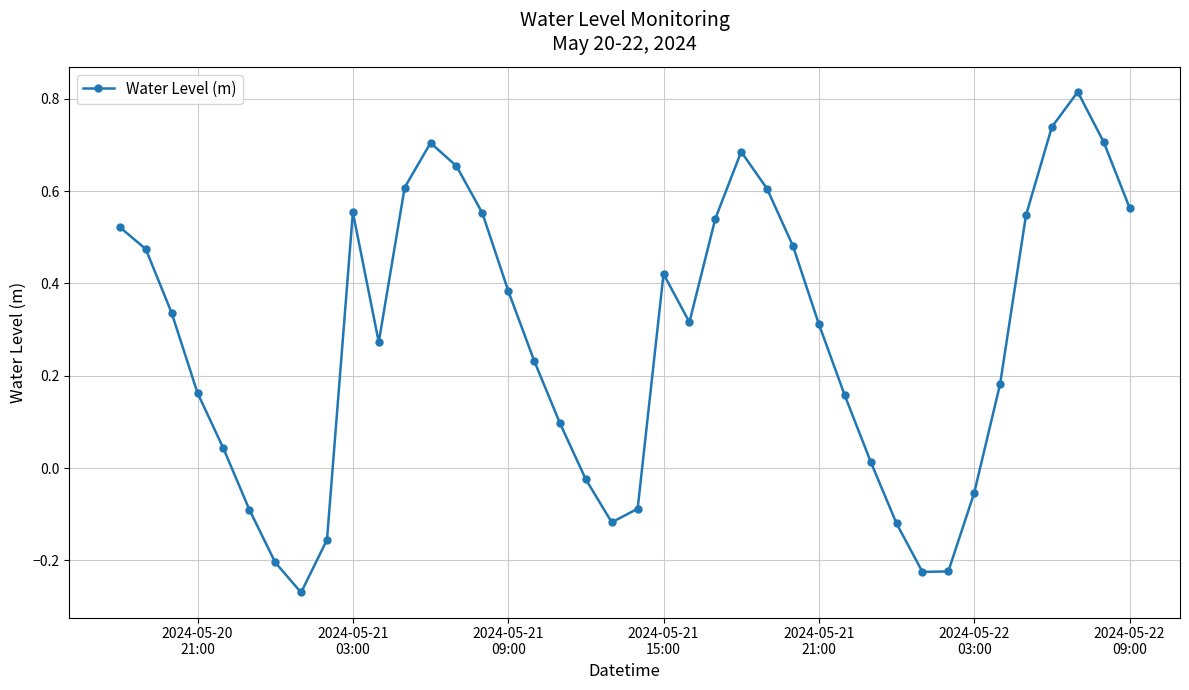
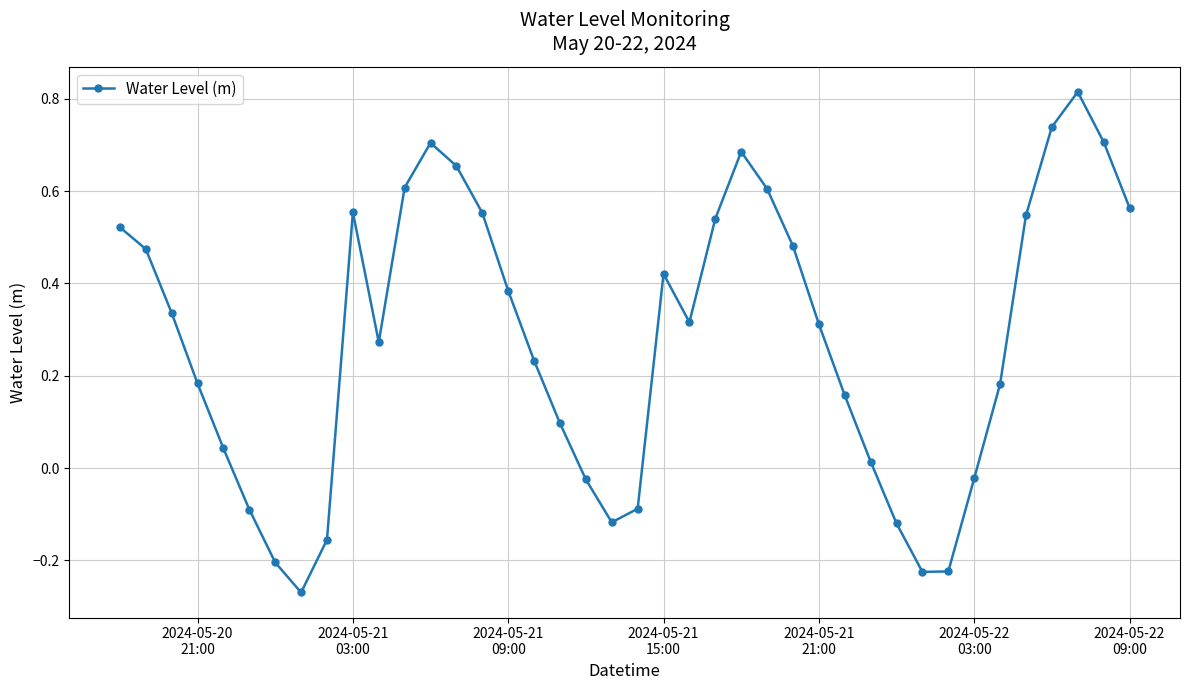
  {
-   "2024-05-20 21:00": 0.16,
+   "2024-05-20 21:00": 0.18,
    "2024-05-21 03:00": 0.55,
    "2024-05-21 09:00": 0.38,
    "2024-05-21 15:00": 0.42,
    "2024-05-21 21:00": 0.31,
-   "2024-05-22 03:00": -0.05,
+   "2024-05-22 03:00": -0.02,
    "2024-05-22 09:00": 0.56
  }
